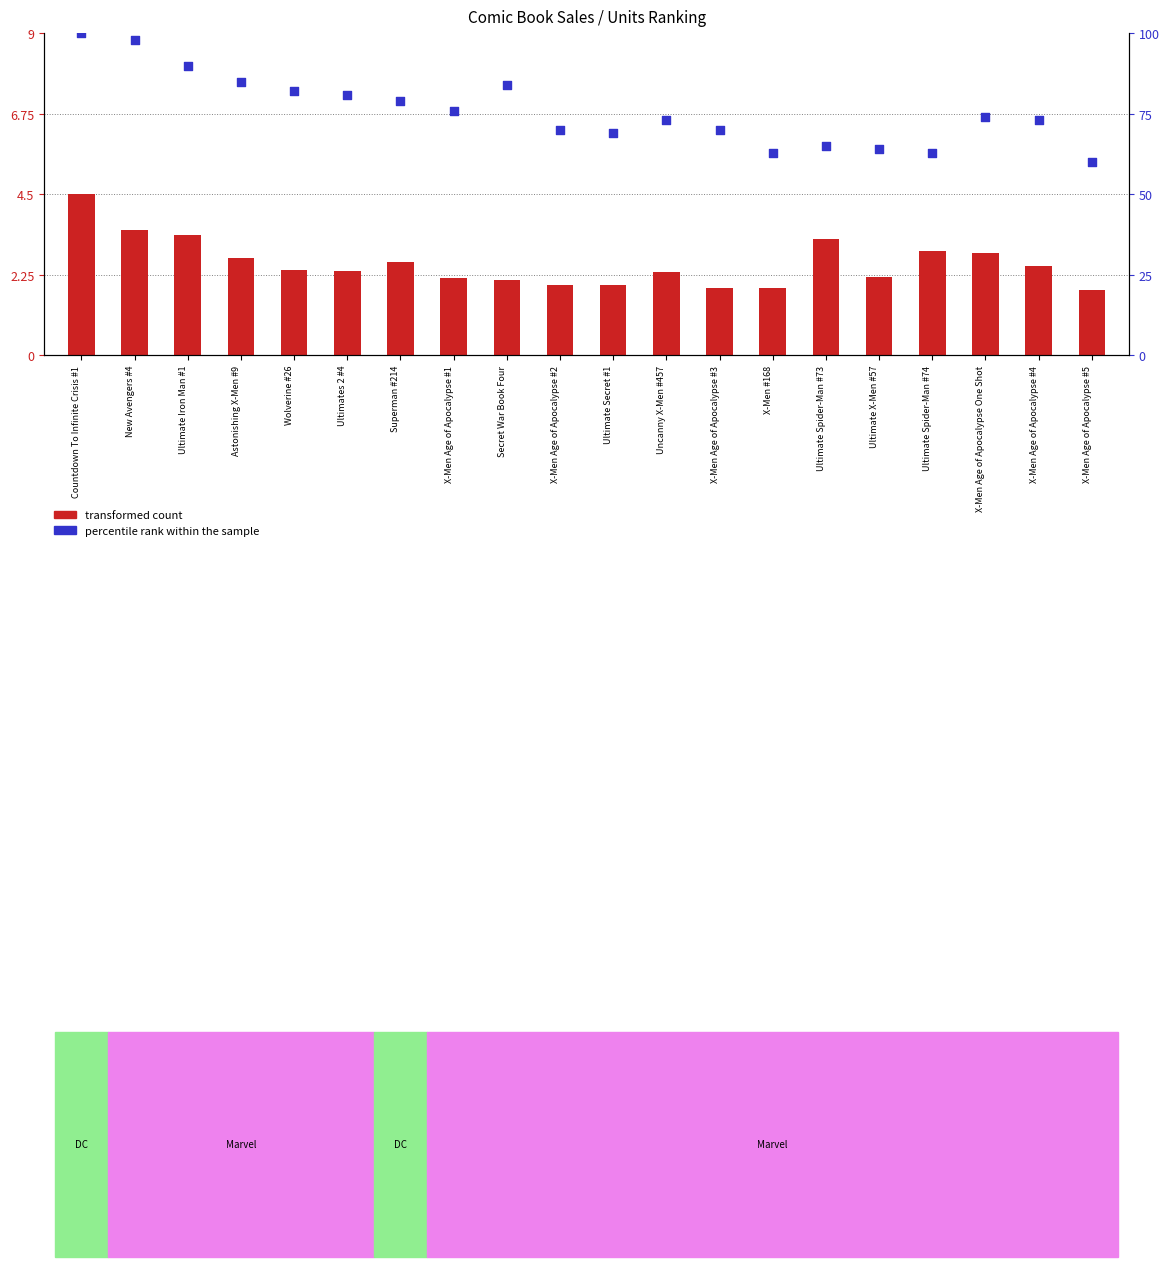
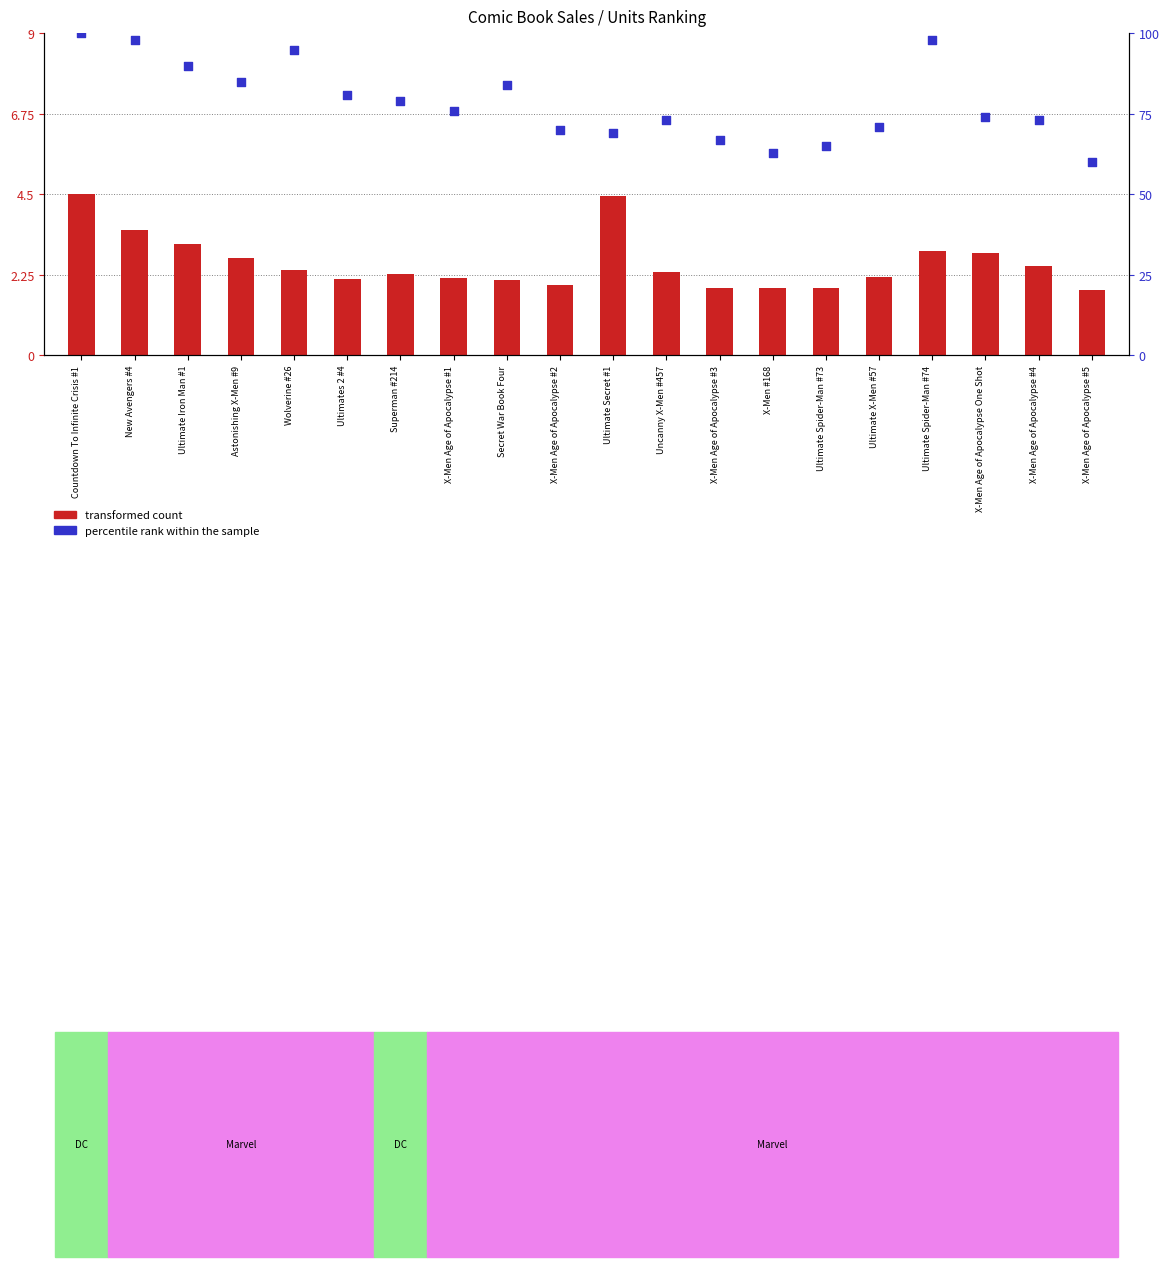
  {
    "transformed count": {
      "Countdown To Infinite Crisis #1": 4.5,
      "New Avengers #4": 3.5,
-     "Ultimate Iron Man #1": 3.4,
+     "Ultimate Iron Man #1": 3.1,
      "Astonishing X-Men #9": 2.7,
      "Wolverine #26": 2.4,
-     "Ultimates 2 #4": 2.4,
-     "Superman #214": 2.6,
+     "Ultimates 2 #4": 2.1,
+     "Superman #214": 2.3,
      "X-Men Age of Apocalypse #1": 2.2,
      "Secret War Book Four": 2.1,
      "X-Men Age of Apocalypse #2": 2.0,
-     "Ultimate Secret #1": 2.0,
+     "Ultimate Secret #1": 4.5,
      "Uncanny X-Men #457": 2.3,
      "X-Men Age of Apocalypse #3": 1.9,
      "X-Men #168": 1.9,
-     "Ultimate Spider-Man #73": 3.2,
+     "Ultimate Spider-Man #73": 1.9,
      "Ultimate X-Men #57": 2.2,
      "Ultimate Spider-Man #74": 2.9,
      "X-Men Age of Apocalypse One Shot": 2.9,
      "X-Men Age of Apocalypse #4": 2.5,
      "X-Men Age of Apocalypse #5": 1.8
    },
    "percentile rank within the sample": {
-     "Wolverine #26": 82,
-     "X-Men Age of Apocalypse #3": 70,
-     "Ultimate X-Men #57": 64,
-     "Ultimate Spider-Man #74": 63
+     "Wolverine #26": 95,
+     "X-Men Age of Apocalypse #3": 67,
+     "Ultimate X-Men #57": 71,
+     "Ultimate Spider-Man #74": 98
    }
  }
